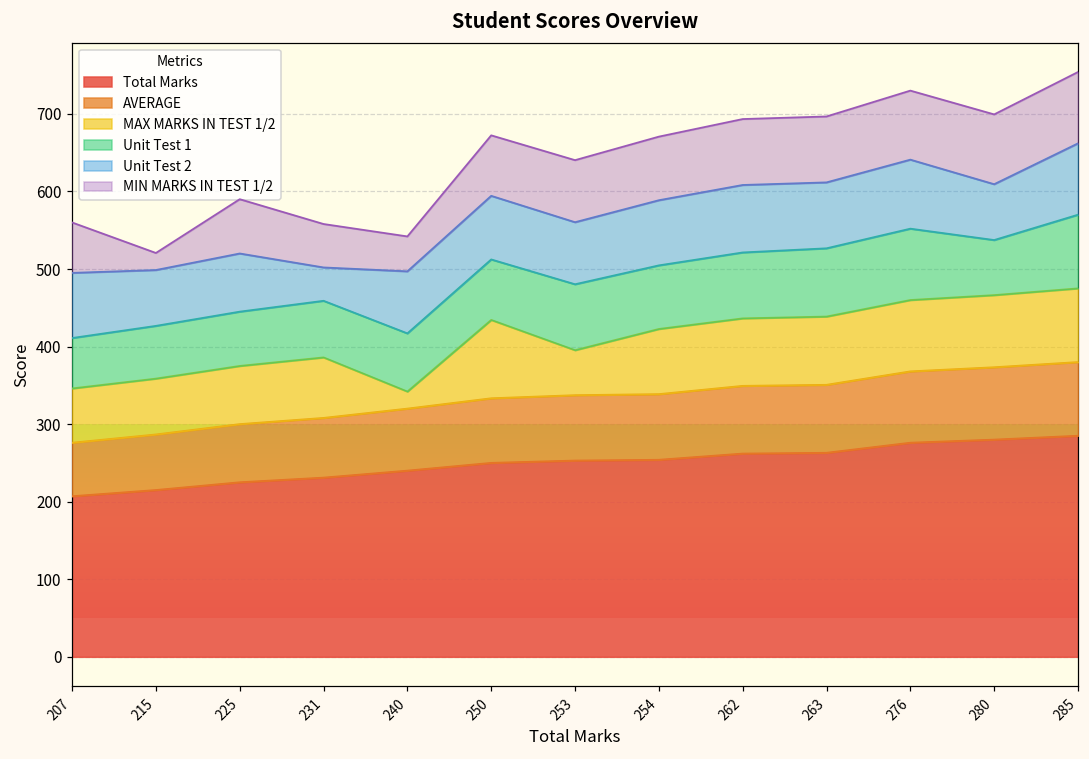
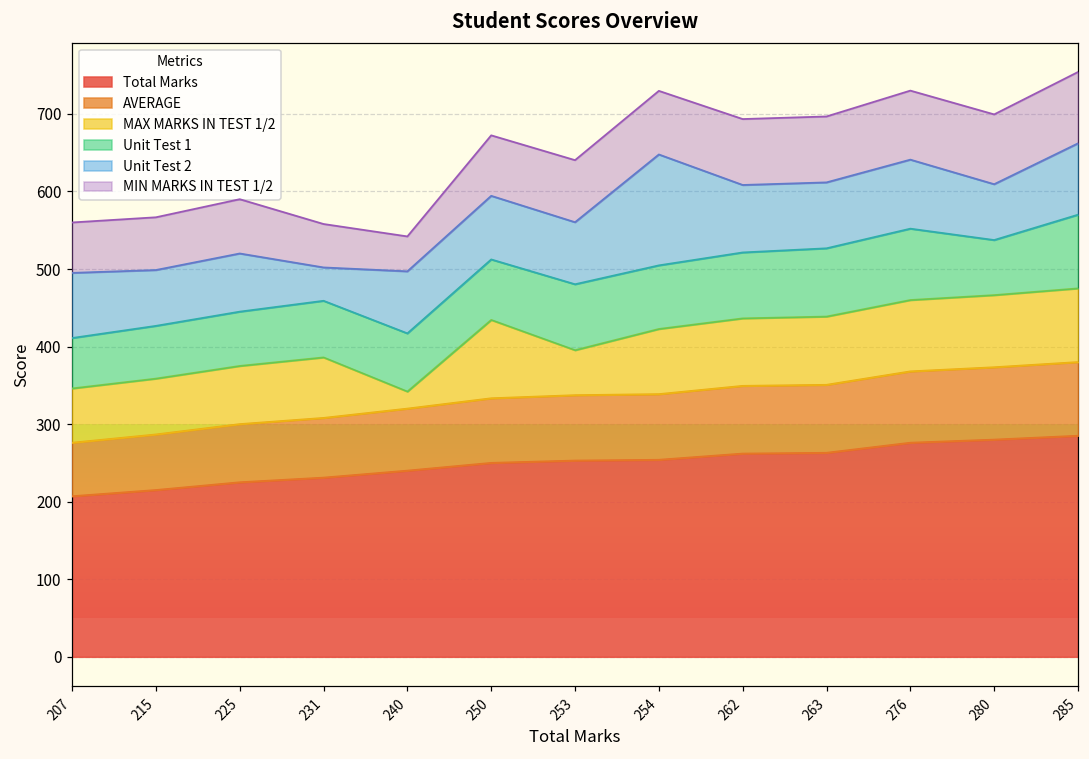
  {
    "MAX MARKS IN TEST 1/2": {
      "207": 70,
      "215": 70,
      "225": 80,
      "231": 80,
      "240": 20,
      "250": 100,
      "253": 60,
      "254": 80,
      "262": 90,
      "263": 90,
      "276": 90,
      "280": 90,
      "285": 100
    },
    "Unit Test 1": {
      "207": 70,
      "215": 70,
      "225": 70,
      "231": 70,
      "240": 80,
      "250": 80,
      "253": 90,
      "254": 80,
      "262": 80,
      "263": 90,
      "276": 90,
      "280": 70,
      "285": 100
    },
    "Unit Test 2": {
      "207": 80,
      "215": 70,
      "225": 80,
      "231": 40,
      "240": 80,
      "250": 80,
      "253": 80,
-     "254": 80,
+     "254": 140,
      "262": 90,
      "263": 90,
      "276": 90,
      "280": 70,
      "285": 90
    },
    "MIN MARKS IN TEST 1/2": {
      "207": 70,
-     "215": 20,
+     "215": 70,
      "231": 60,
      "240": 50,
      "250": 80,
      "253": 80,
      "254": 80,
      "262": 90,
      "263": 90,
      "276": 90,
      "280": 90,
      "285": 90
    }
  }
